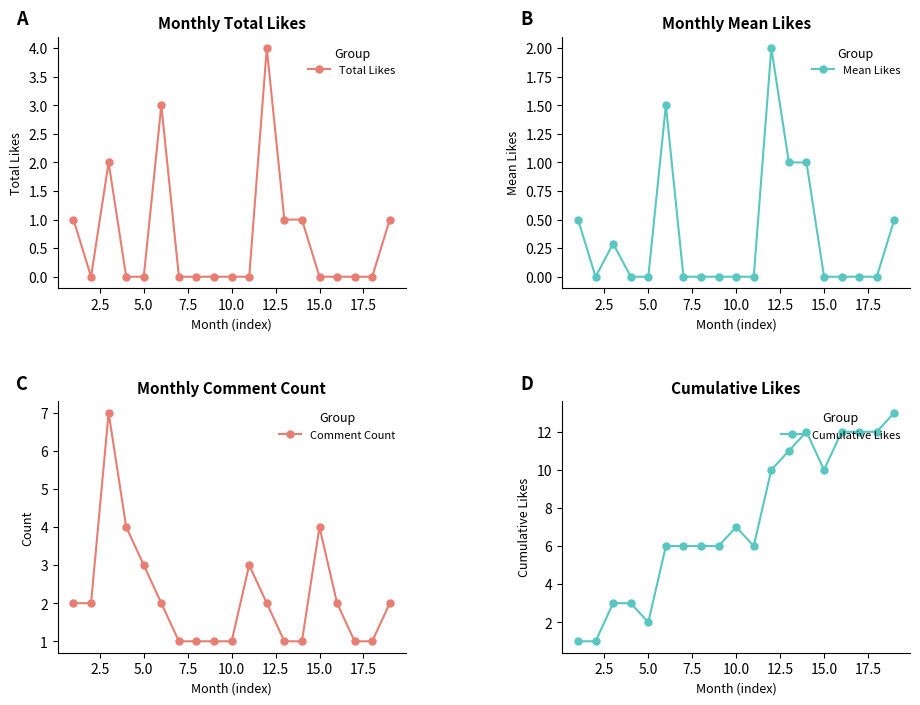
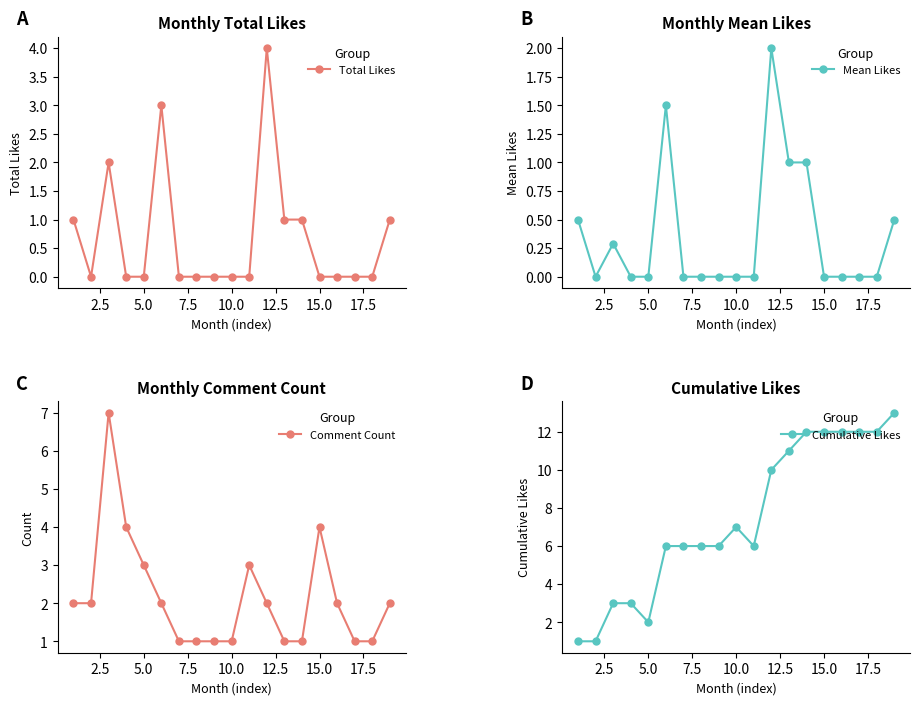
  {
    "Monthly Total Likes": {
      "5.0": 0.0,
      "10.0": 0.0,
      "15.0": 0.0
    },
    "Monthly Mean Likes": {
      "5.0": 0.00,
      "10.0": 0.00,
      "15.0": 0.00
    },
    "Monthly Comment Count": {
      "5.0": 3.0,
      "10.0": 1.0,
      "15.0": 4.0
    },
    "Cumulative Likes": {
      "5.0": 2,
      "10.0": 7,
-     "15.0": 10
+     "15.0": 12
    }
  }
